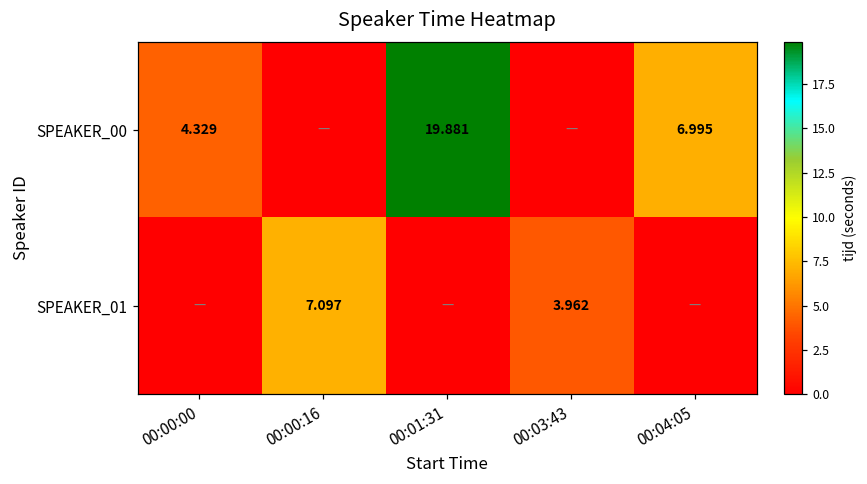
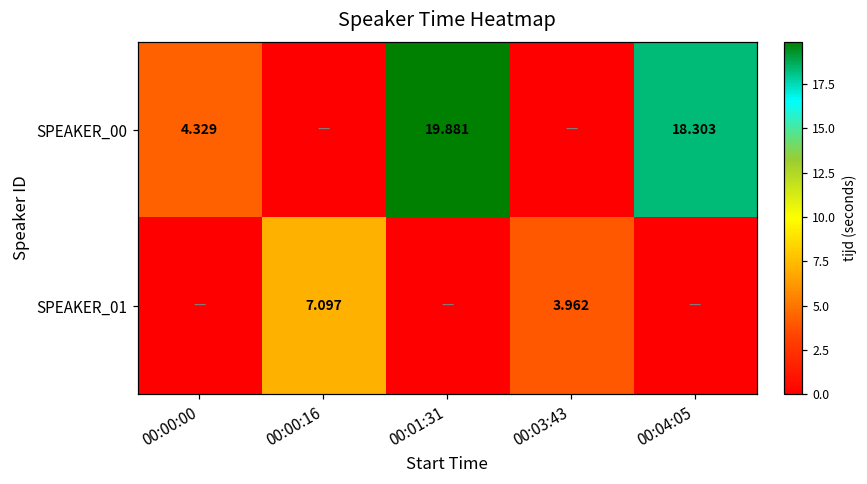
  {
    "SPEAKER_00": {
      "00:00:00": 4.329,
      "00:01:31": 19.881,
-     "00:04:05": 6.995
+     "00:04:05": 18.303
    },
    "SPEAKER_01": {
      "00:00:16": 7.097,
      "00:03:43": 3.962
    }
  }
